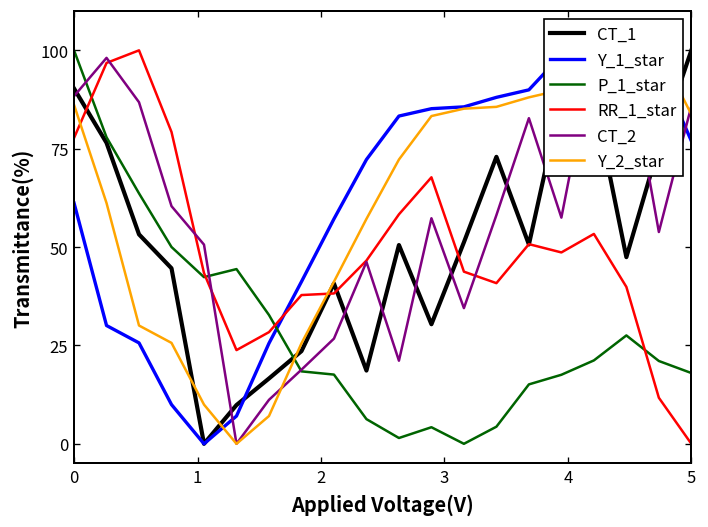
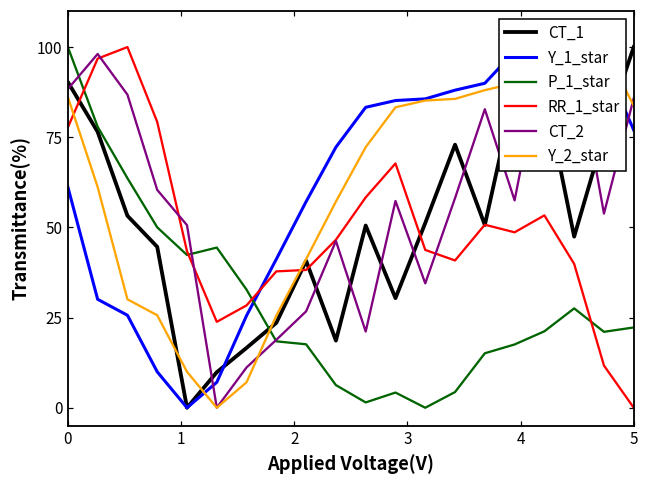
  {
    "CT_1": {
      "0": 90,
      "5": 100
    },
    "Y_1_star": {
      "0": 61,
      "5": 77
    },
    "P_1_star": {
      "0": 100,
-     "5": 18
+     "5": 22
    },
    "RR_1_star": {
      "0": 78,
      "5": 0
    },
    "CT_2": {
      "0": 88,
      "5": 86
    },
    "Y_2_star": {
      "0": 86,
      "5": 84
    }
  }
